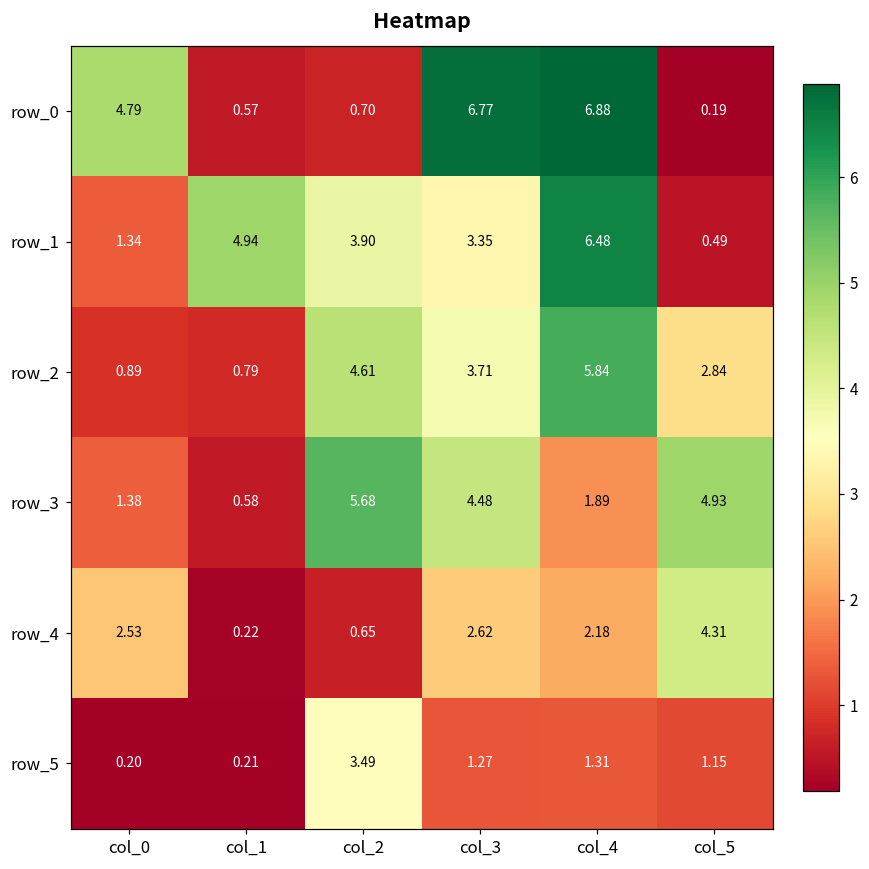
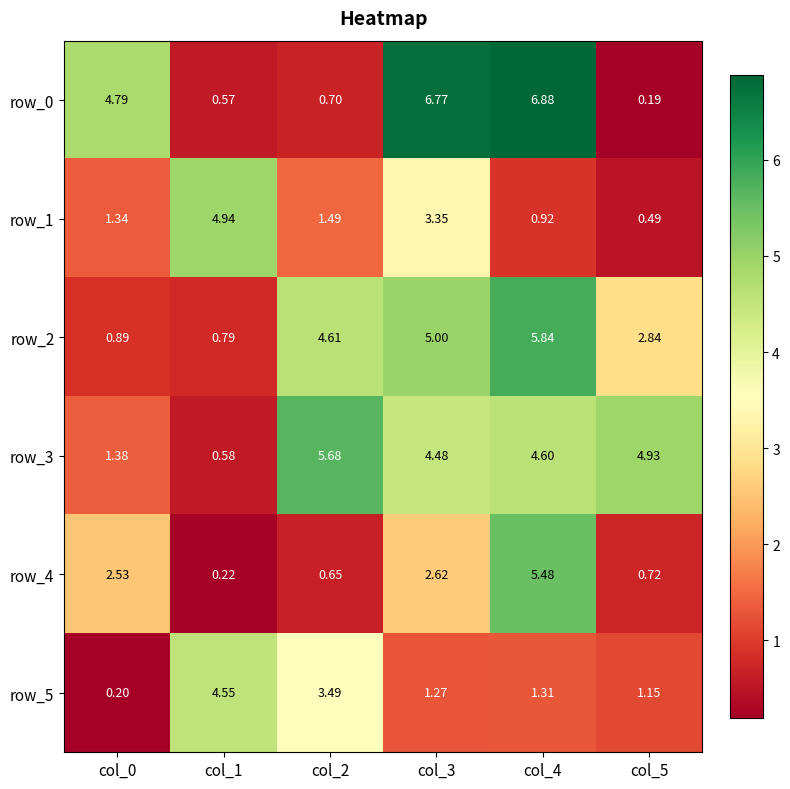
  {
    "row_0": {
      "col_0": 4.79,
      "col_1": 0.57,
      "col_2": 0.70,
      "col_3": 6.77,
      "col_4": 6.88,
      "col_5": 0.19
    },
    "row_1": {
      "col_0": 1.34,
      "col_1": 4.94,
-     "col_2": 3.90,
+     "col_2": 1.49,
      "col_3": 3.35,
-     "col_4": 6.48,
+     "col_4": 0.92,
      "col_5": 0.49
    },
    "row_2": {
      "col_0": 0.89,
      "col_1": 0.79,
      "col_2": 4.61,
-     "col_3": 3.71,
+     "col_3": 5.00,
      "col_4": 5.84,
      "col_5": 2.84
    },
    "row_3": {
      "col_0": 1.38,
      "col_1": 0.58,
      "col_2": 5.68,
      "col_3": 4.48,
-     "col_4": 1.89,
+     "col_4": 4.60,
      "col_5": 4.93
    },
    "row_4": {
      "col_0": 2.53,
      "col_1": 0.22,
      "col_2": 0.65,
      "col_3": 2.62,
-     "col_4": 2.18,
-     "col_5": 4.31
+     "col_4": 5.48,
+     "col_5": 0.72
    },
    "row_5": {
      "col_0": 0.20,
-     "col_1": 0.21,
+     "col_1": 4.55,
      "col_2": 3.49,
      "col_3": 1.27,
      "col_4": 1.31,
      "col_5": 1.15
    }
  }
